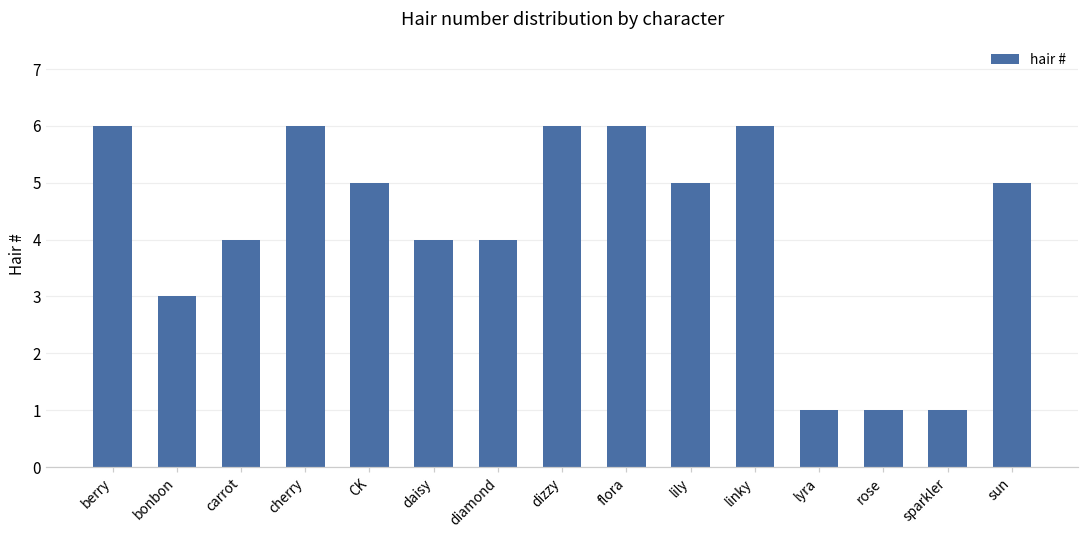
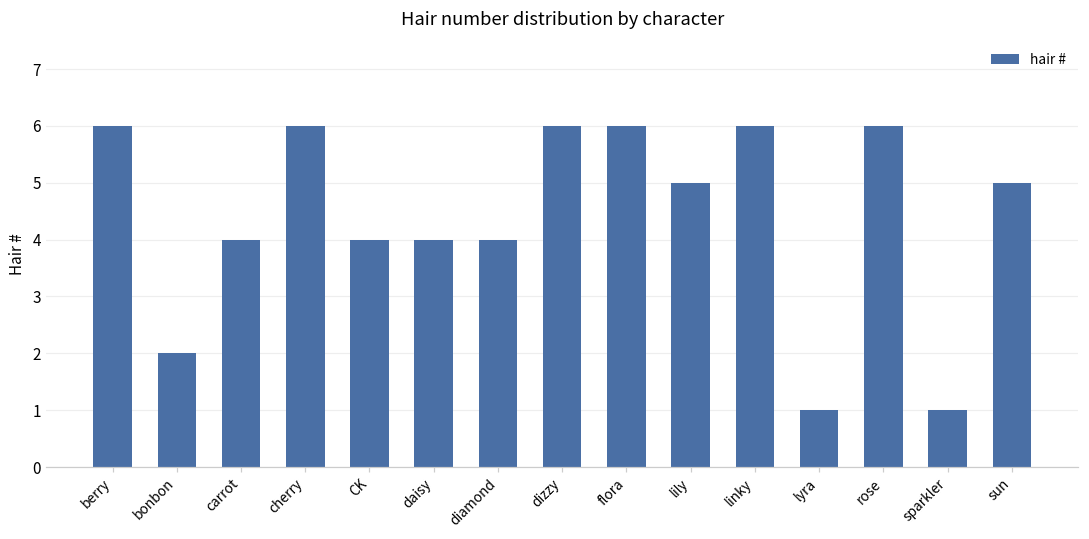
  {
    "berry": 6,
-   "bonbon": 3,
+   "bonbon": 2,
    "carrot": 4,
    "cherry": 6,
-   "CK": 5,
+   "CK": 4,
    "daisy": 4,
    "diamond": 4,
    "dizzy": 6,
    "flora": 6,
    "lily": 5,
    "linky": 6,
    "lyra": 1,
-   "rose": 1,
+   "rose": 6,
    "sparkler": 1,
    "sun": 5
  }
